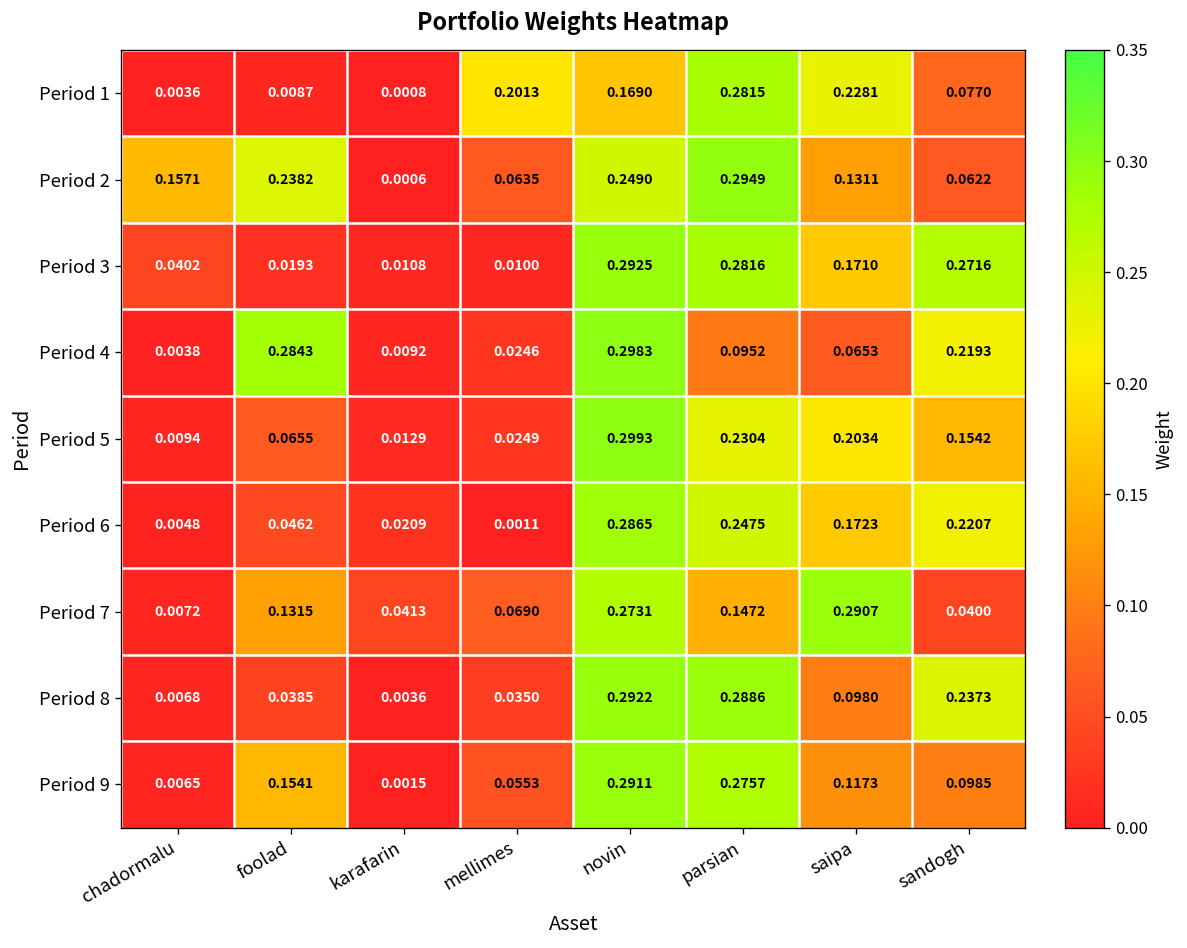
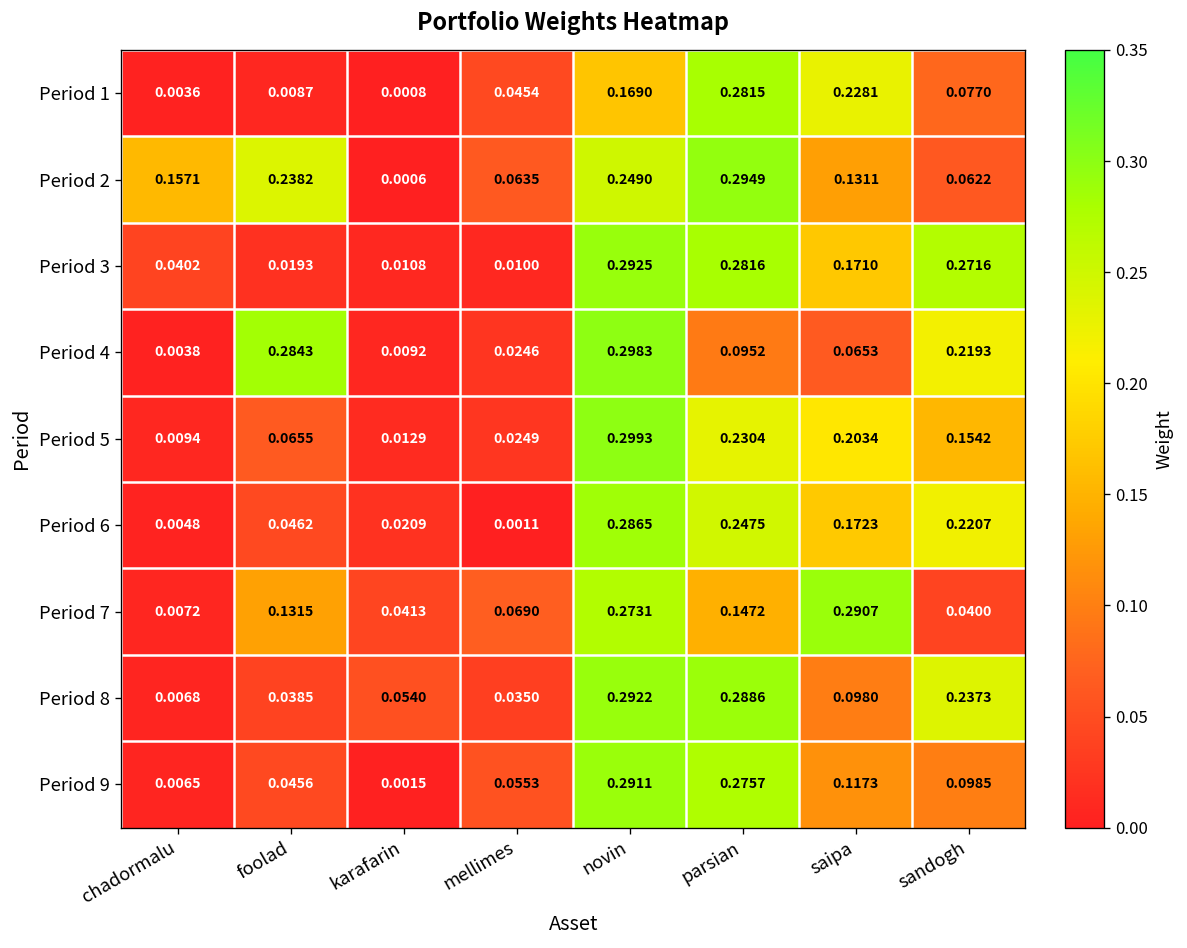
  {
    "Period 1": {
      "chadormalu": 0.0036,
      "foolad": 0.0087,
      "karafarin": 0.0008,
-     "mellimes": 0.2013,
+     "mellimes": 0.0454,
      "novin": 0.1690,
      "parsian": 0.2815,
      "saipa": 0.2281,
      "sandogh": 0.0770
    },
    "Period 2": {
      "chadormalu": 0.1571,
      "foolad": 0.2382,
      "karafarin": 0.0006,
      "mellimes": 0.0635,
      "novin": 0.2490,
      "parsian": 0.2949,
      "saipa": 0.1311,
      "sandogh": 0.0622
    },
    "Period 3": {
      "chadormalu": 0.0402,
      "foolad": 0.0193,
      "karafarin": 0.0108,
      "mellimes": 0.0100,
      "novin": 0.2925,
      "parsian": 0.2816,
      "saipa": 0.1710,
      "sandogh": 0.2716
    },
    "Period 4": {
      "chadormalu": 0.0038,
      "foolad": 0.2843,
      "karafarin": 0.0092,
      "mellimes": 0.0246,
      "novin": 0.2983,
      "parsian": 0.0952,
      "saipa": 0.0653,
      "sandogh": 0.2193
    },
    "Period 5": {
      "chadormalu": 0.0094,
      "foolad": 0.0655,
      "karafarin": 0.0129,
      "mellimes": 0.0249,
      "novin": 0.2993,
      "parsian": 0.2304,
      "saipa": 0.2034,
      "sandogh": 0.1542
    },
    "Period 6": {
      "chadormalu": 0.0048,
      "foolad": 0.0462,
      "karafarin": 0.0209,
      "mellimes": 0.0011,
      "novin": 0.2865,
      "parsian": 0.2475,
      "saipa": 0.1723,
      "sandogh": 0.2207
    },
    "Period 7": {
      "chadormalu": 0.0072,
      "foolad": 0.1315,
      "karafarin": 0.0413,
      "mellimes": 0.0690,
      "novin": 0.2731,
      "parsian": 0.1472,
      "saipa": 0.2907,
      "sandogh": 0.0400
    },
    "Period 8": {
      "chadormalu": 0.0068,
      "foolad": 0.0385,
-     "karafarin": 0.0036,
+     "karafarin": 0.0540,
      "mellimes": 0.0350,
      "novin": 0.2922,
      "parsian": 0.2886,
      "saipa": 0.0980,
      "sandogh": 0.2373
    },
    "Period 9": {
      "chadormalu": 0.0065,
-     "foolad": 0.1541,
+     "foolad": 0.0456,
      "karafarin": 0.0015,
      "mellimes": 0.0553,
      "novin": 0.2911,
      "parsian": 0.2757,
      "saipa": 0.1173,
      "sandogh": 0.0985
    }
  }
